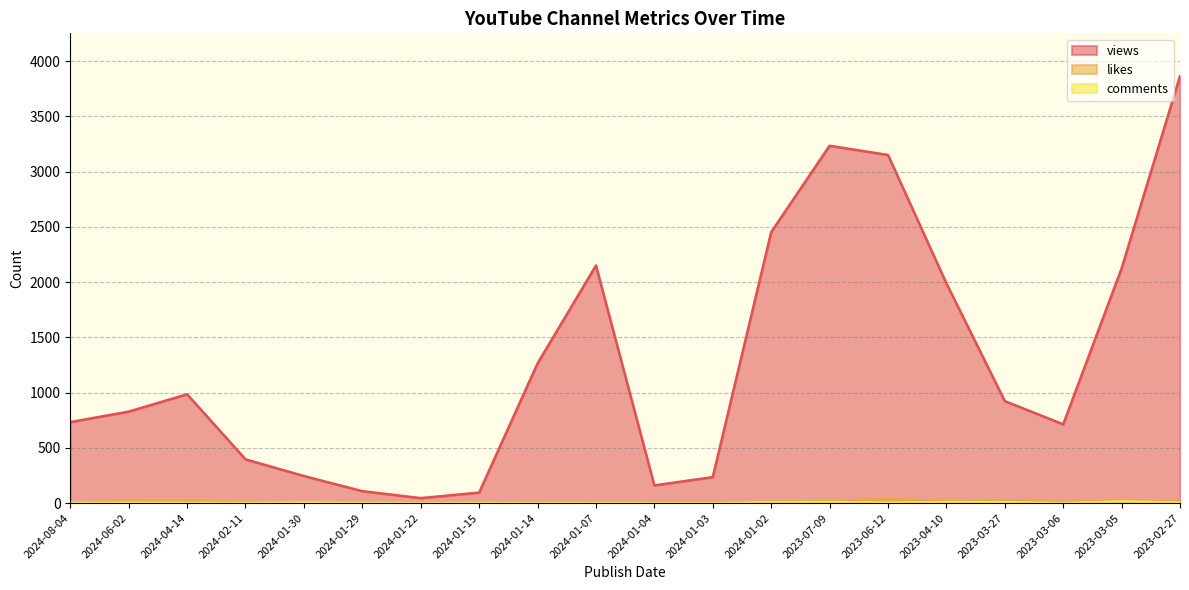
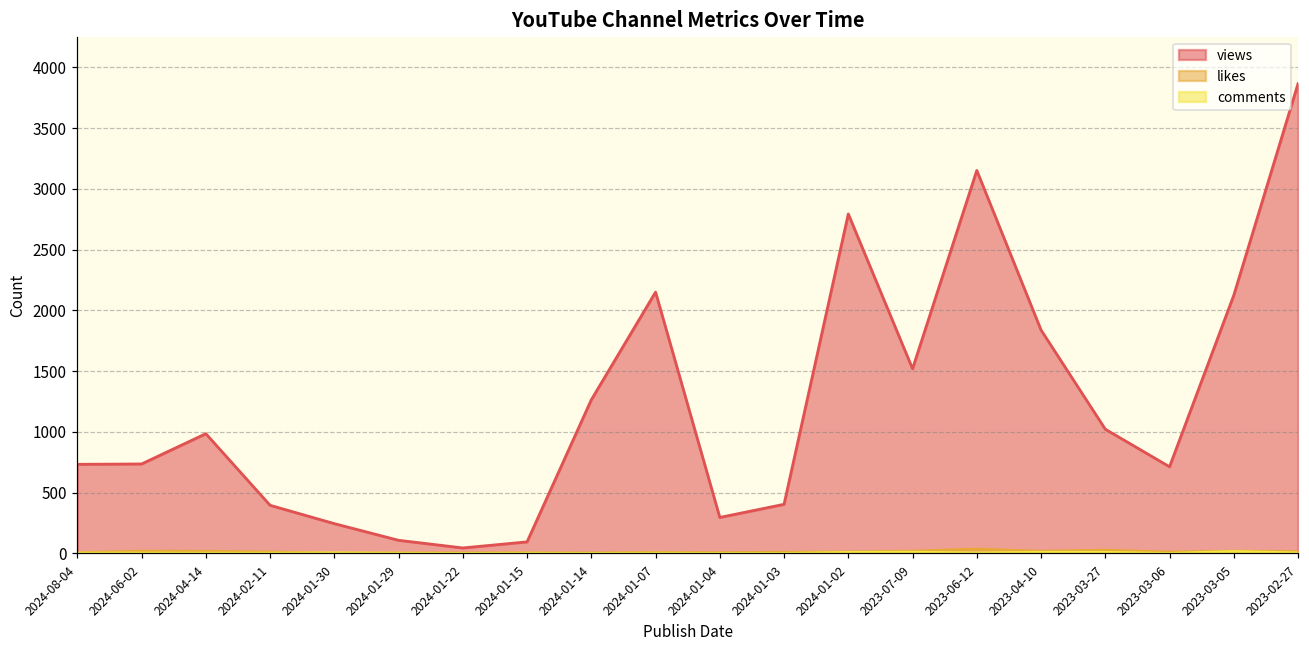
  {
    "views": {
      "2024-08-04": 730,
-     "2024-06-02": 830,
+     "2024-06-02": 740,
      "2024-04-14": 990,
      "2024-02-11": 400,
      "2024-01-30": 250,
      "2024-01-29": 110,
      "2024-01-22": 50,
      "2024-01-15": 100,
      "2024-01-14": 1260,
      "2024-01-07": 2150,
-     "2024-01-04": 160,
-     "2024-01-03": 240,
-     "2024-01-02": 2450,
-     "2023-07-09": 3230,
+     "2024-01-04": 300,
+     "2024-01-03": 400,
+     "2024-01-02": 2790,
+     "2023-07-09": 1520,
      "2023-06-12": 3150,
-     "2023-04-10": 1990,
-     "2023-03-27": 920,
+     "2023-04-10": 1840,
+     "2023-03-27": 1020,
      "2023-03-06": 710,
      "2023-03-05": 2120,
      "2023-02-27": 3870
    }
  }
